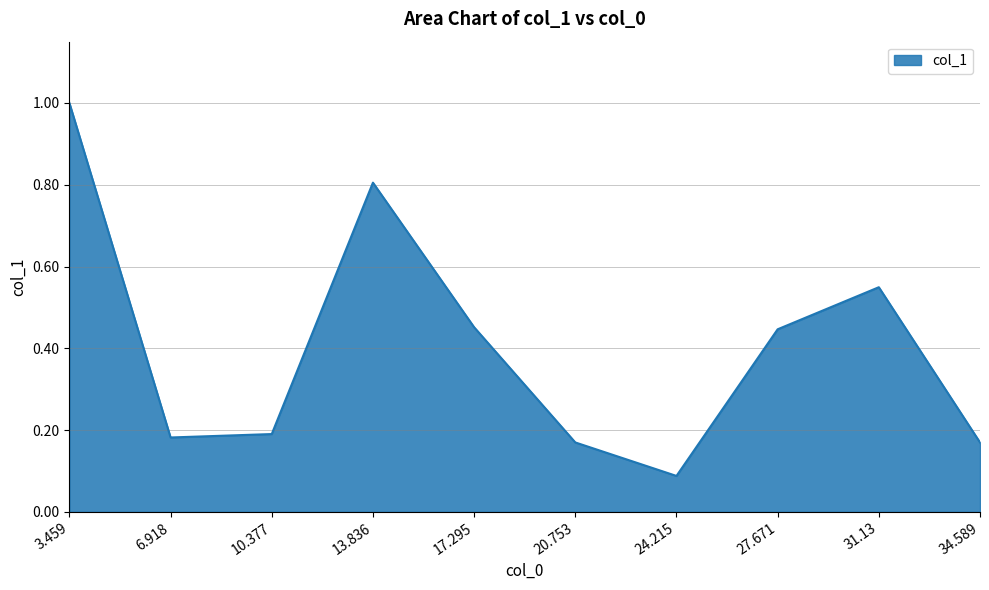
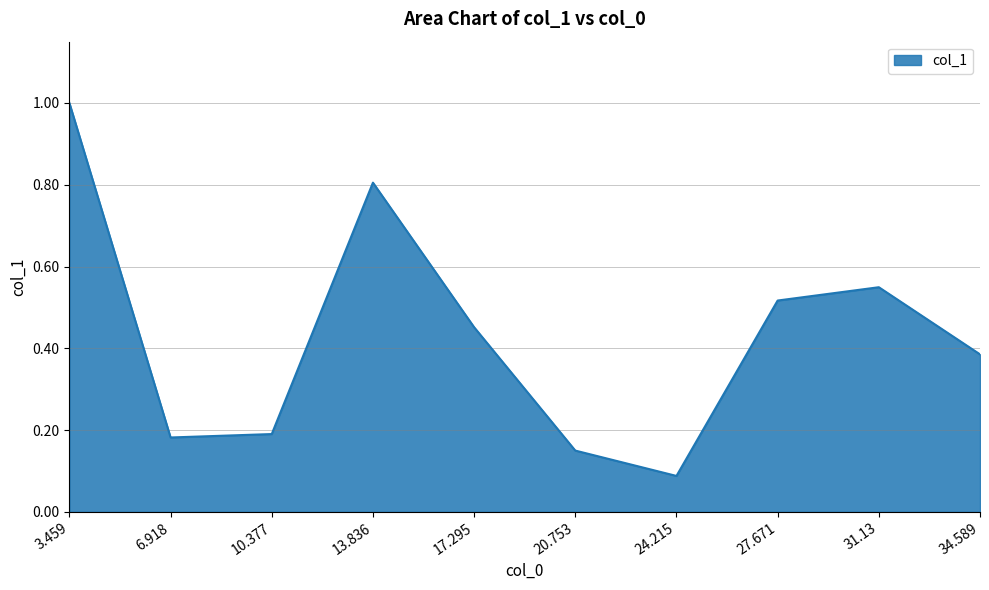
  {
    "3.459": 1.00,
    "6.918": 0.18,
    "10.377": 0.19,
    "13.836": 0.81,
    "17.295": 0.45,
-   "20.753": 0.17,
+   "20.753": 0.15,
    "24.215": 0.09,
-   "27.671": 0.45,
+   "27.671": 0.52,
    "31.13": 0.55,
-   "34.589": 0.17
+   "34.589": 0.39
  }
